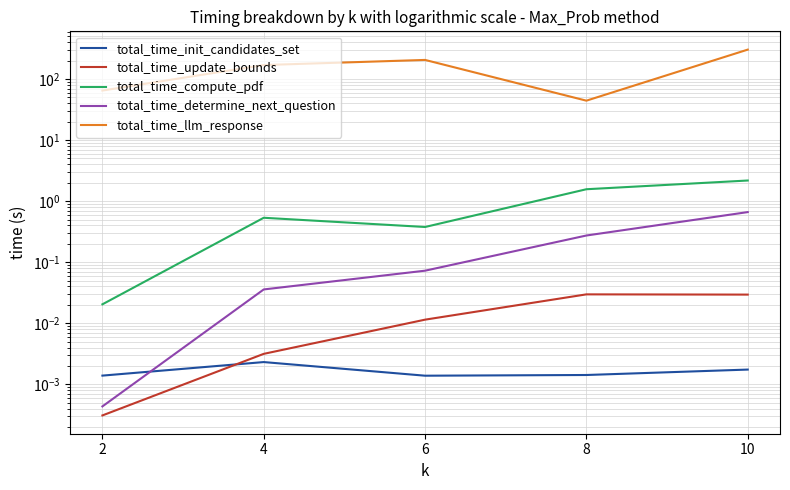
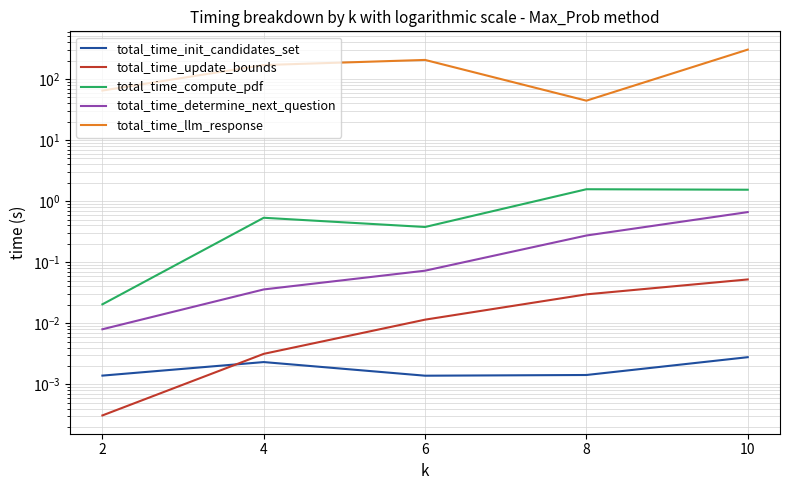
  {
    "total_time_init_candidates_set": {
      "2": 0.0014,
      "4": 0.0023,
      "6": 0.0014,
      "8": 0.0014,
-     "10": 0.0017
+     "10": 0.003
    },
    "total_time_update_bounds": {
      "2": 0.0003,
      "4": 0.003,
      "6": 0.011,
      "8": 0.03,
-     "10": 0.03
+     "10": 0.05
    },
    "total_time_compute_pdf": {
      "2": 0.020,
      "4": 0.5,
      "6": 0.4,
      "8": 1.6,
-     "10": 2.2
+     "10": 1.5
    },
    "total_time_determine_next_question": {
-     "2": 0.0004,
+     "2": 0.008,
      "4": 0.04,
      "6": 0.07,
      "8": 0.3,
      "10": 0.7
    },
    "total_time_llm_response": {
      "6": 210,
      "8": 40,
      "10": 300
    }
  }
